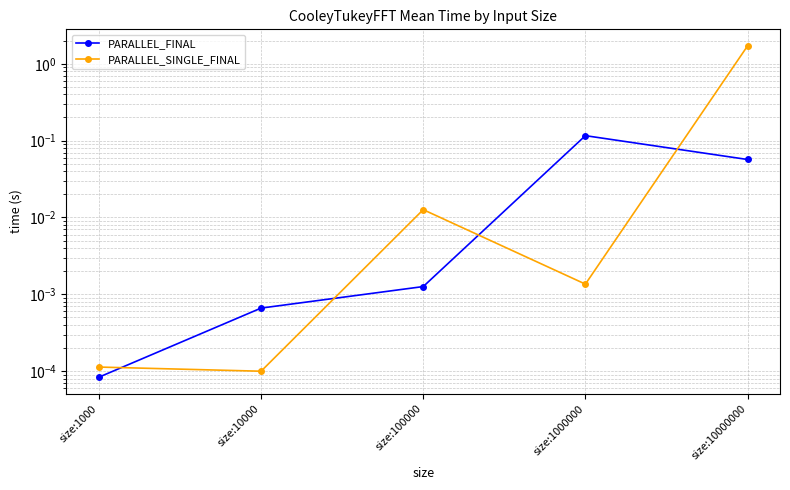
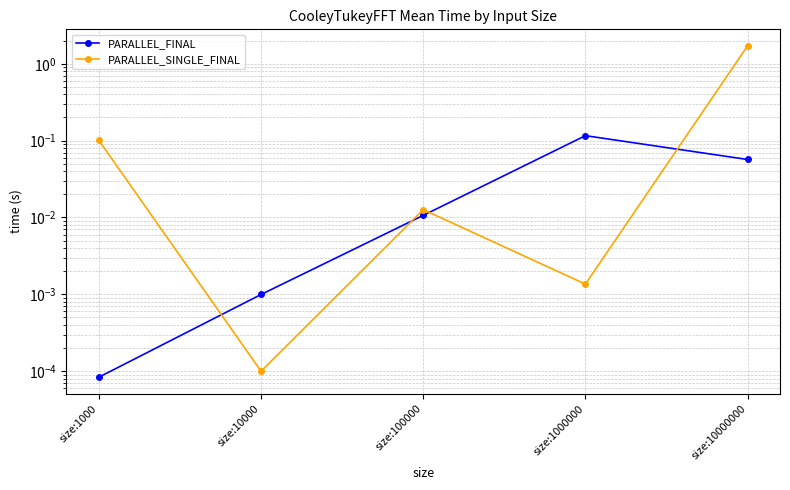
  {
    "PARALLEL_FINAL": {
      "size:1000": 0.00008,
-     "size:10000": 0.0007,
-     "size:100000": 0.0013,
+     "size:10000": 0.0010,
+     "size:100000": 0.011,
      "size:1000000": 0.12,
      "size:10000000": 0.06
    },
    "PARALLEL_SINGLE_FINAL": {
-     "size:1000": 0.00011,
+     "size:1000": 0.10,
      "size:10000": 0.00010,
      "size:100000": 0.013,
      "size:1000000": 0.0014,
      "size:10000000": 1.7
    }
  }
